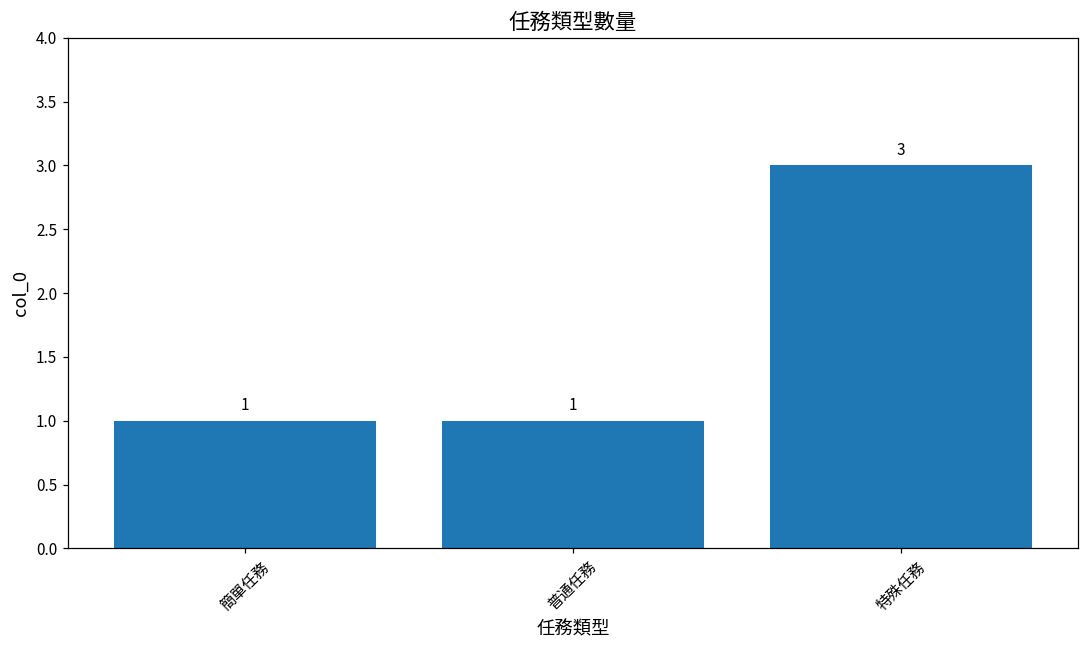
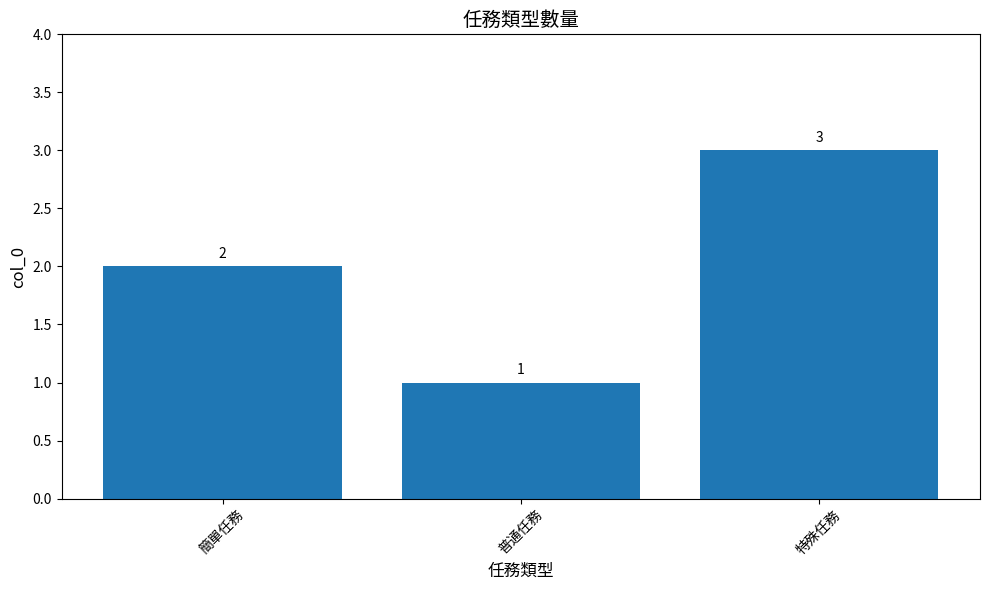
  {
-   "簡單任務": 1,
+   "簡單任務": 2,
    "普通任務": 1,
    "特殊任務": 3
  }
